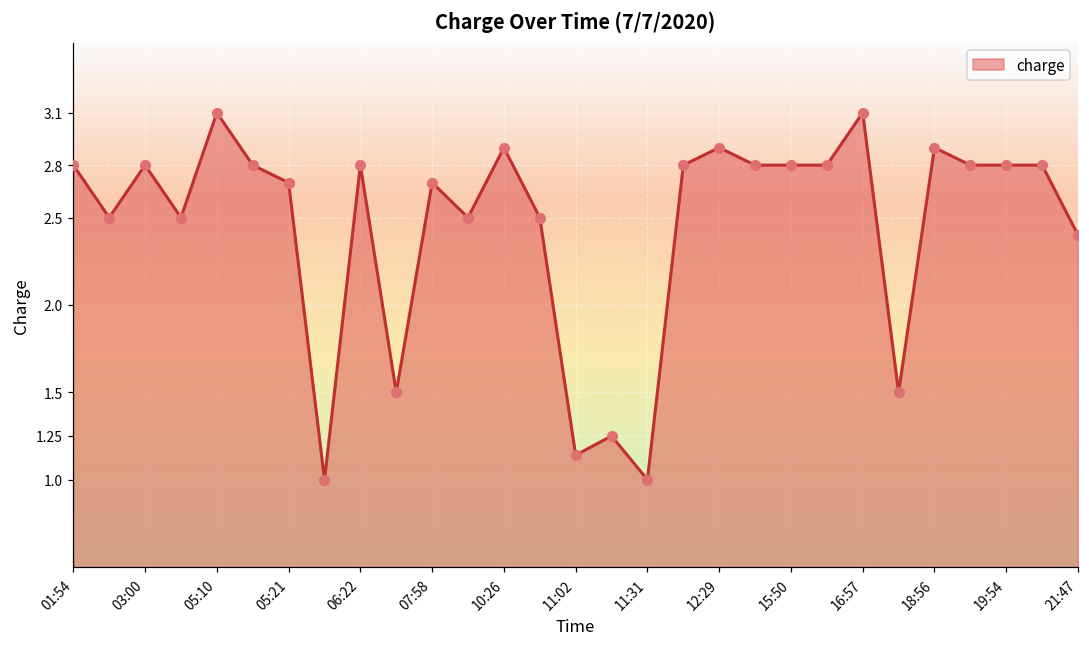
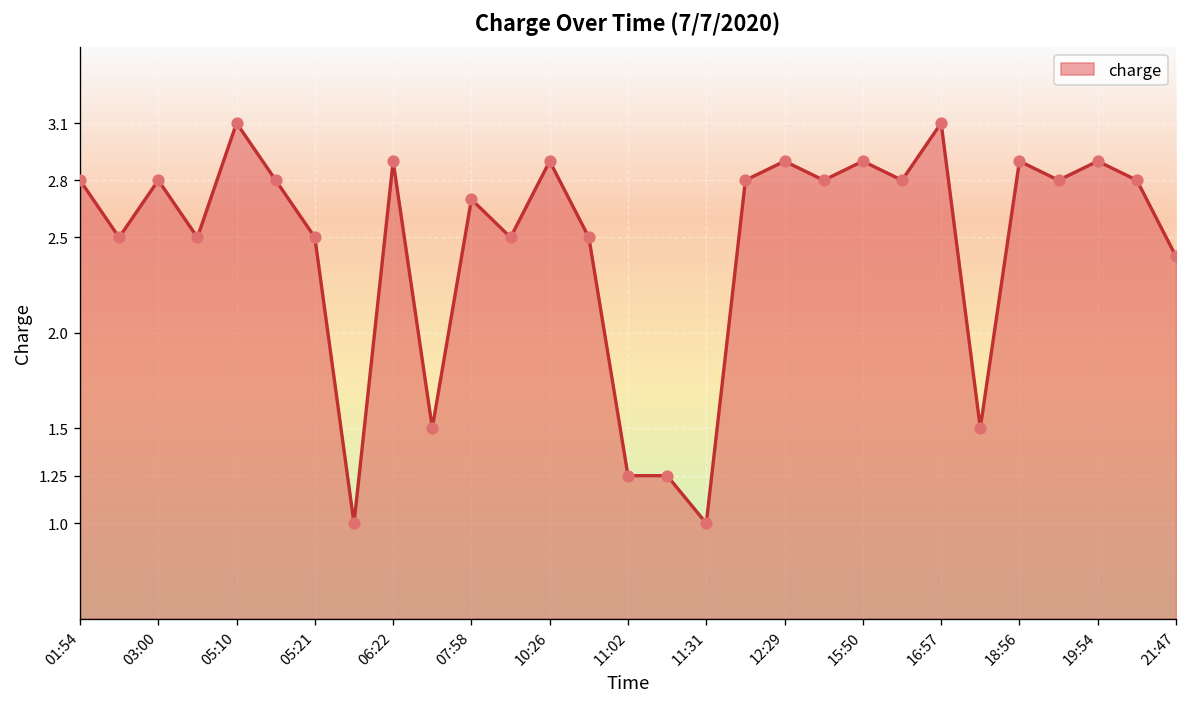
  {
    "01:54": 2.80,
    "03:00": 2.80,
    "05:10": 3.10,
-   "05:21": 2.7,
-   "06:22": 2.8,
+   "05:21": 2.5,
+   "06:22": 2.9,
    "07:58": 2.70,
    "10:26": 2.90,
-   "11:02": 1.14,
+   "11:02": 1.25,
    "11:31": 1.00,
    "12:29": 2.90,
-   "15:50": 2.8,
+   "15:50": 2.9,
    "16:57": 3.10,
    "18:56": 2.90,
-   "19:54": 2.8,
+   "19:54": 2.9,
    "21:47": 2.40
  }
